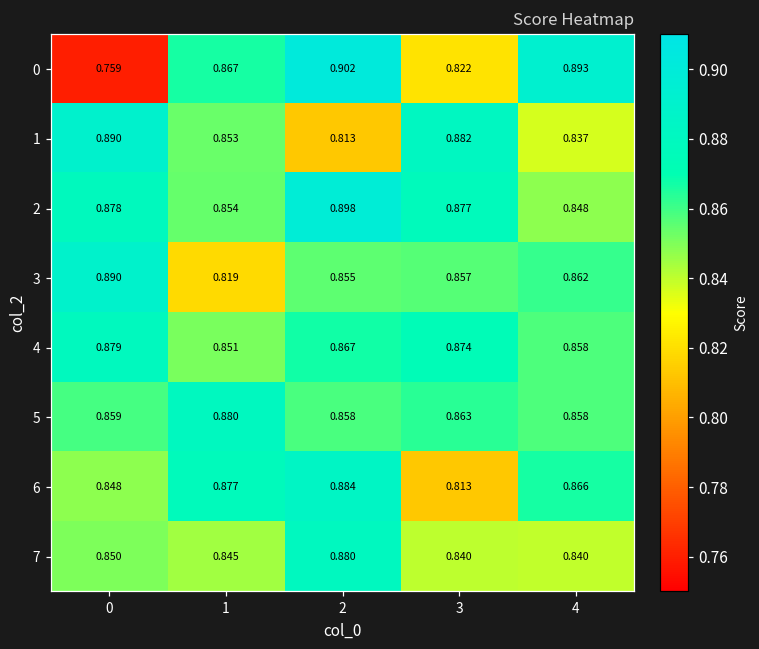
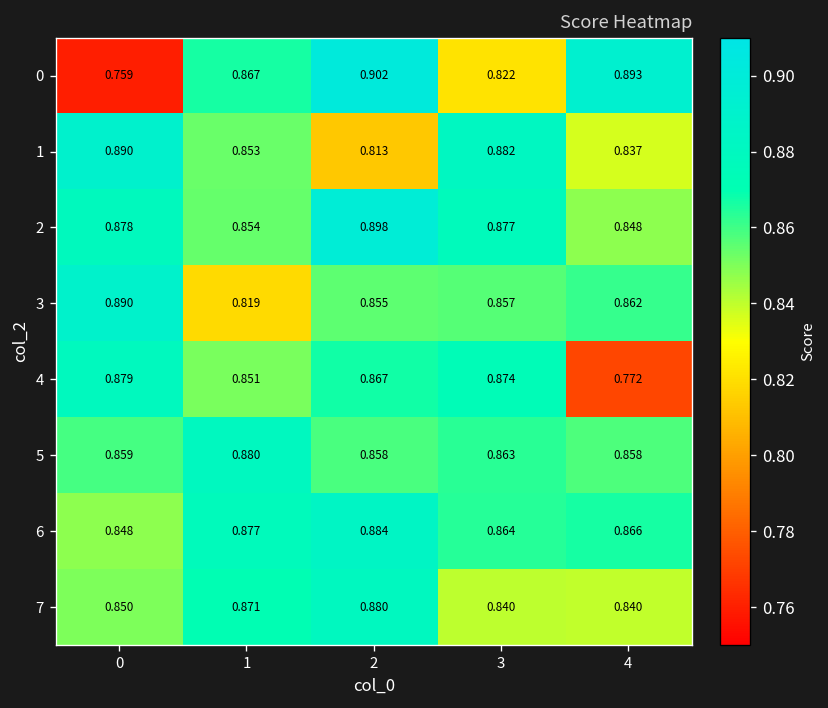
  {
    "0": {
      "0": 0.759,
      "1": 0.867,
      "2": 0.902,
      "3": 0.822,
      "4": 0.893
    },
    "1": {
      "0": 0.890,
      "1": 0.853,
      "2": 0.813,
      "3": 0.882,
      "4": 0.837
    },
    "2": {
      "0": 0.878,
      "1": 0.854,
      "2": 0.898,
      "3": 0.877,
      "4": 0.848
    },
    "3": {
      "0": 0.890,
      "1": 0.819,
      "2": 0.855,
      "3": 0.857,
      "4": 0.862
    },
    "4": {
      "0": 0.879,
      "1": 0.851,
      "2": 0.867,
      "3": 0.874,
-     "4": 0.858
+     "4": 0.772
    },
    "5": {
      "0": 0.859,
      "1": 0.880,
      "2": 0.858,
      "3": 0.863,
      "4": 0.858
    },
    "6": {
      "0": 0.848,
      "1": 0.877,
      "2": 0.884,
-     "3": 0.813,
+     "3": 0.864,
      "4": 0.866
    },
    "7": {
      "0": 0.850,
-     "1": 0.845,
+     "1": 0.871,
      "2": 0.880,
      "3": 0.840,
      "4": 0.840
    }
  }
